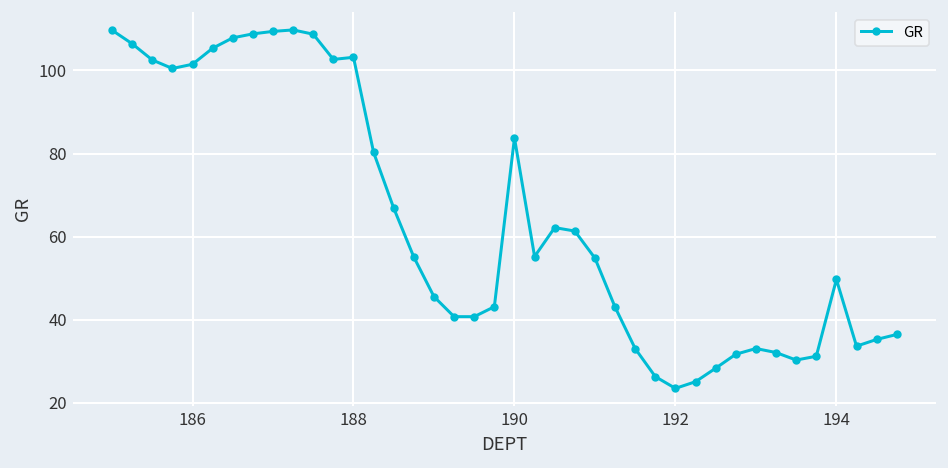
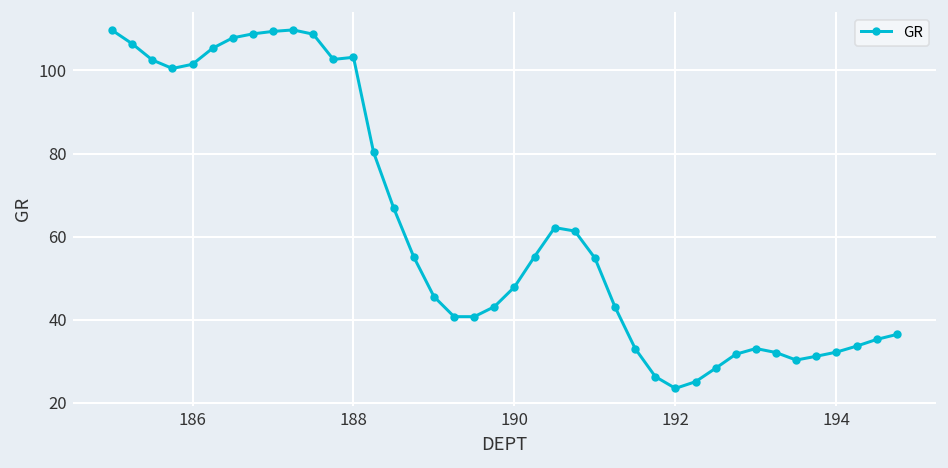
  {
    "186": 101,
    "188": 103,
-   "190": 84,
+   "190": 48,
    "192": 24,
-   "194": 50
+   "194": 32
  }
